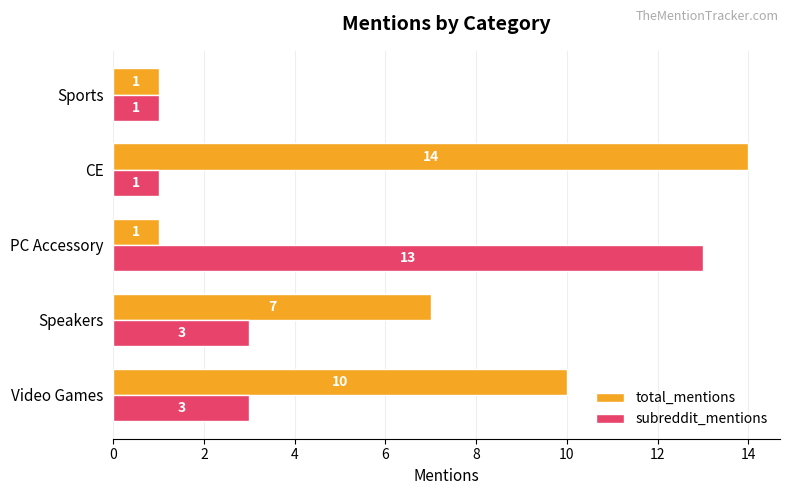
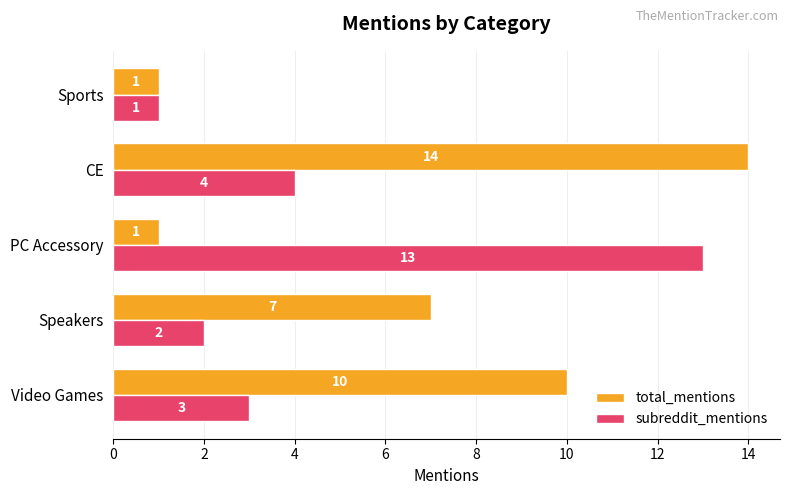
  {
    "total_mentions": {
      "Sports": 1,
      "CE": 14,
      "PC Accessory": 1,
      "Speakers": 7,
      "Video Games": 10
    },
    "subreddit_mentions": {
      "Sports": 1,
-     "CE": 1,
+     "CE": 4,
      "PC Accessory": 13,
-     "Speakers": 3,
+     "Speakers": 2,
      "Video Games": 3
    }
  }
